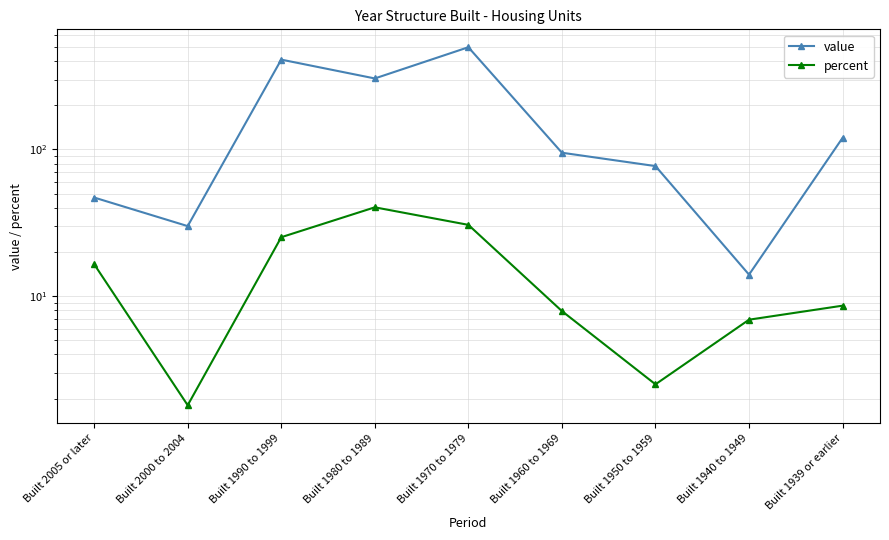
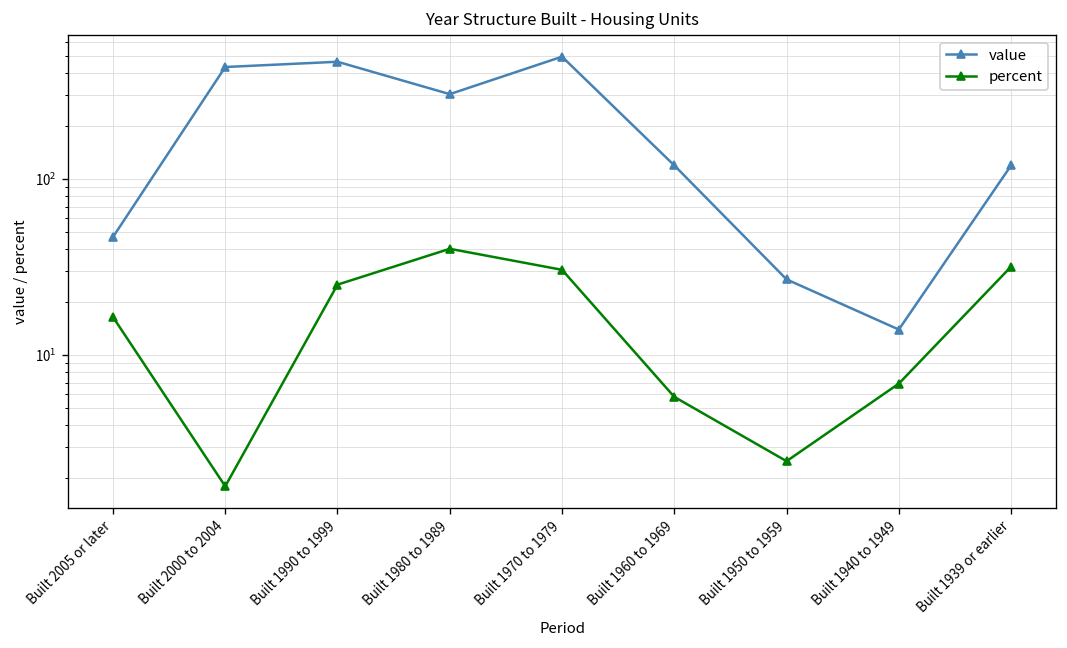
  {
    "value": {
      "Built 2005 or later": 47,
-     "Built 2000 to 2004": 30,
-     "Built 1990 to 1999": 410,
+     "Built 2000 to 2004": 440,
+     "Built 1990 to 1999": 470,
      "Built 1980 to 1989": 310,
      "Built 1970 to 1979": 500,
-     "Built 1960 to 1969": 100,
-     "Built 1950 to 1959": 80,
+     "Built 1960 to 1969": 120,
+     "Built 1950 to 1959": 27,
      "Built 1940 to 1949": 14,
      "Built 1939 or earlier": 120
    },
    "percent": {
      "Built 2005 or later": 17,
      "Built 2000 to 2004": 1.8,
      "Built 1990 to 1999": 25,
      "Built 1980 to 1989": 40,
      "Built 1970 to 1979": 31,
-     "Built 1960 to 1969": 8,
+     "Built 1960 to 1969": 5.8,
      "Built 1950 to 1959": 2.5,
      "Built 1940 to 1949": 7,
-     "Built 1939 or earlier": 9
+     "Built 1939 or earlier": 32
    }
  }
